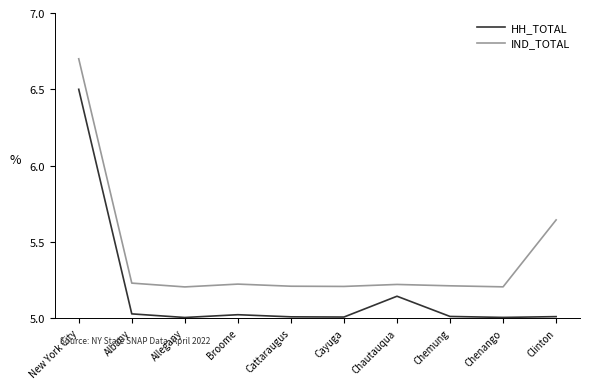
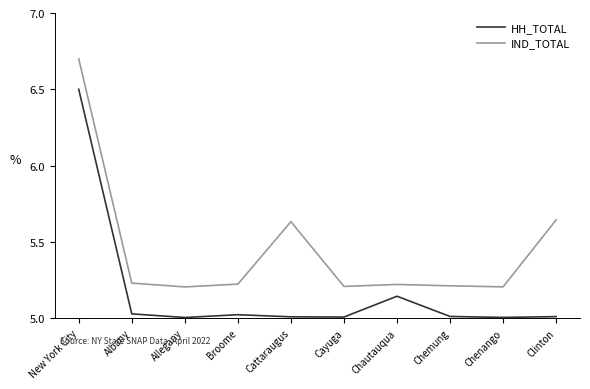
  {
    "HH_TOTAL": {
      "New York City": 6.50,
      "Albany": 5.03,
      "Allegany": 5.00,
      "Broome": 5.02,
      "Cattaraugus": 5.01,
      "Cayuga": 5.01,
      "Chautauqua": 5.14,
      "Chemung": 5.01,
      "Chenango": 5.01,
      "Clinton": 5.01
    },
    "IND_TOTAL": {
      "New York City": 6.70,
      "Albany": 5.23,
      "Allegany": 5.20,
      "Broome": 5.22,
-     "Cattaraugus": 5.21,
+     "Cattaraugus": 5.63,
      "Cayuga": 5.21,
      "Chautauqua": 5.22,
      "Chemung": 5.21,
      "Chenango": 5.21,
      "Clinton": 5.64
    }
  }
